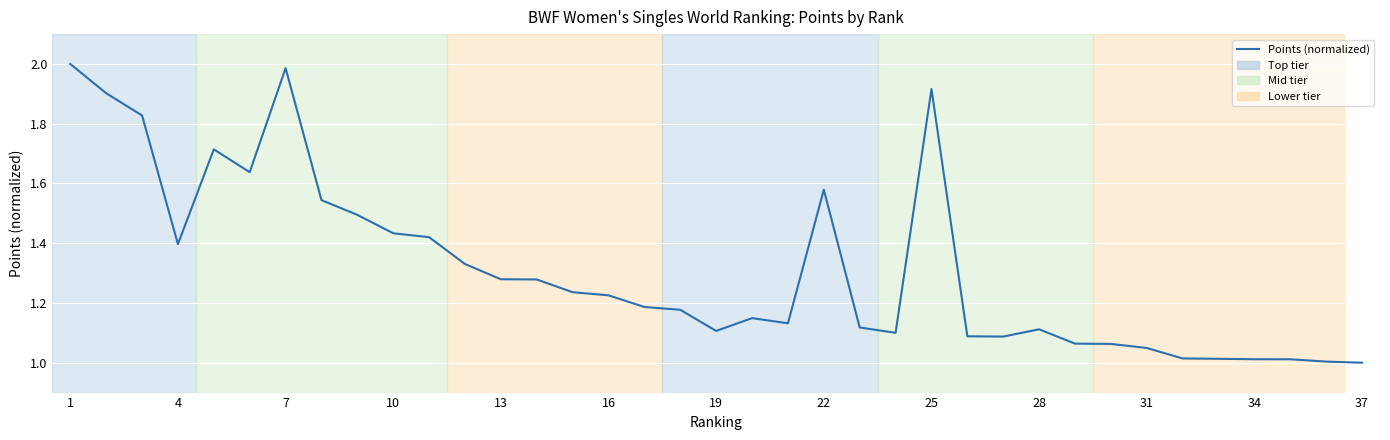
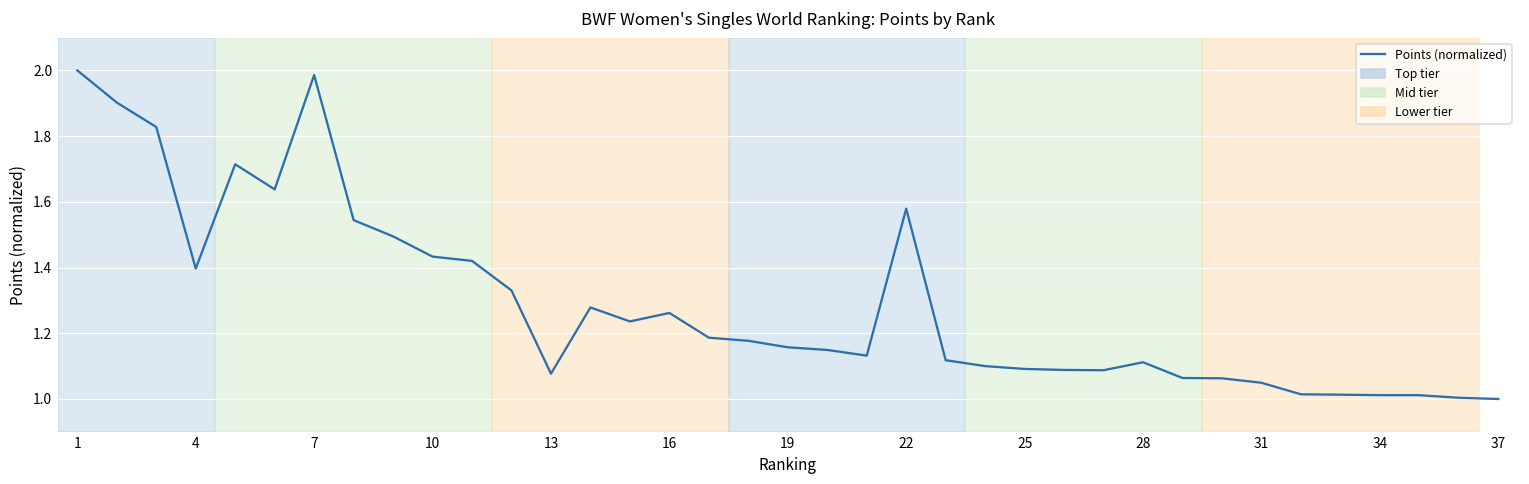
  {
    "1": 2.00,
    "4": 1.40,
    "7": 1.99,
    "10": 1.43,
-   "13": 1.28,
-   "16": 1.23,
-   "19": 1.11,
+   "13": 1.08,
+   "16": 1.26,
+   "19": 1.16,
    "22": 1.58,
-   "25": 1.92,
+   "25": 1.09,
    "28": 1.11,
    "31": 1.05,
    "34": 1.01,
    "37": 1.00
  }
